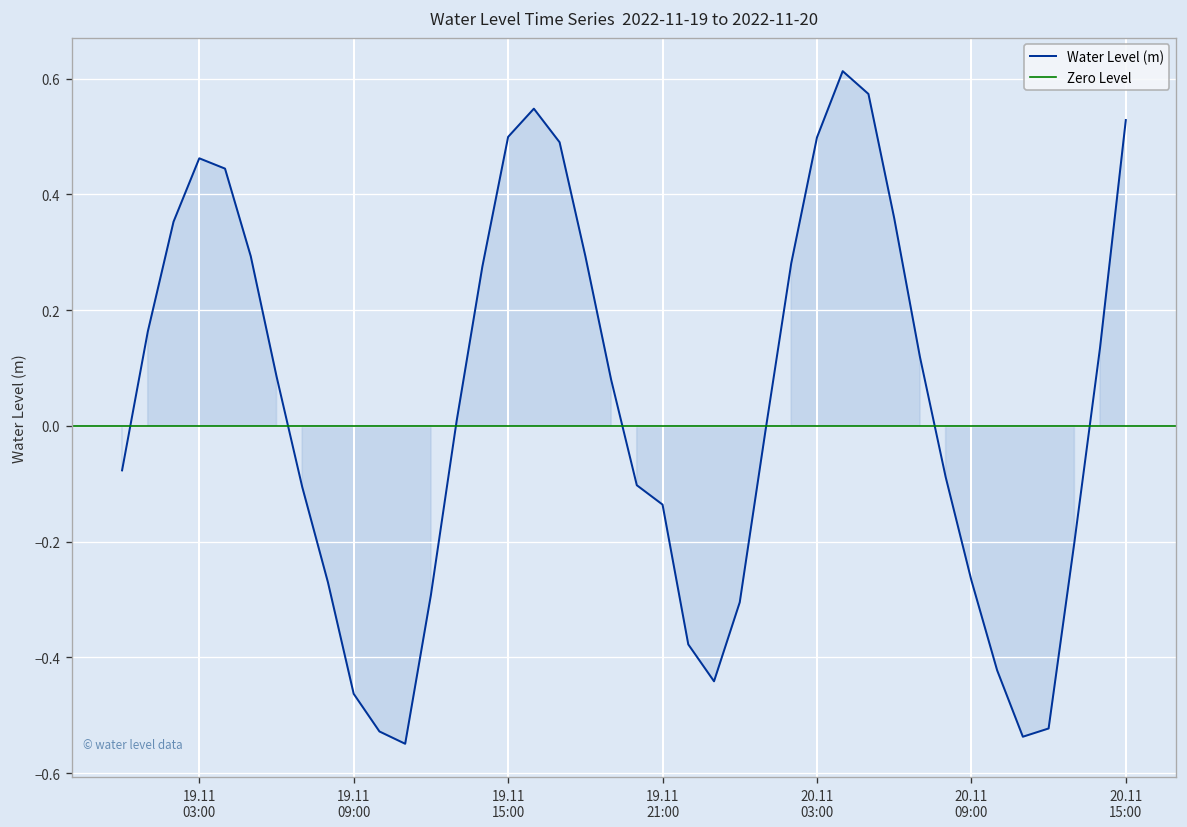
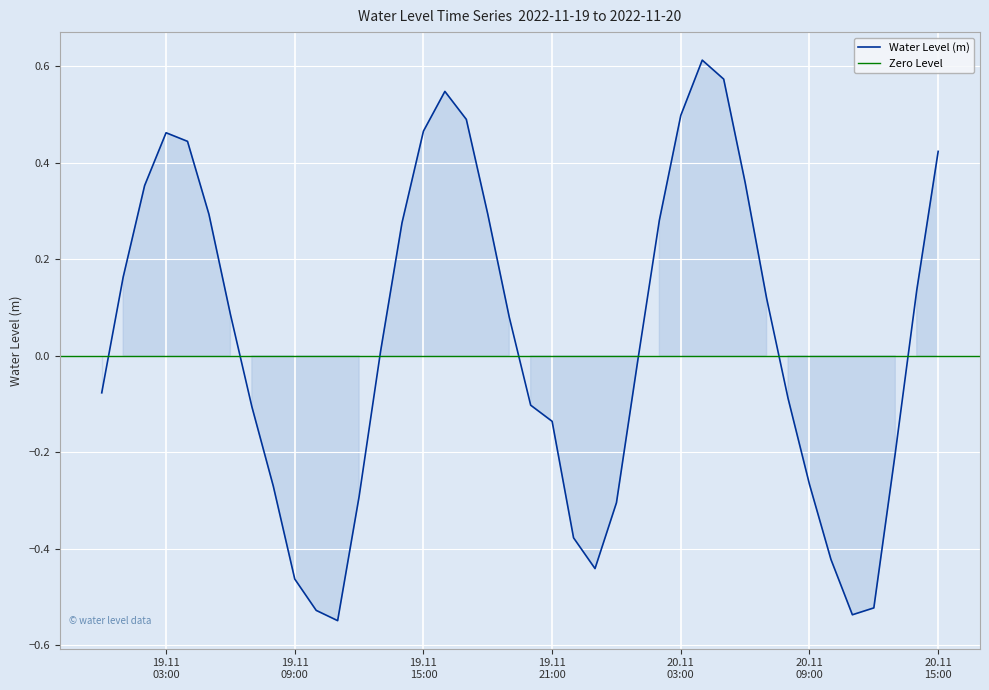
  {
    "19.11 03:00": 0.46,
    "19.11 09:00": -0.46,
-   "19.11 15:00": 0.50,
+   "19.11 15:00": 0.47,
    "19.11 21:00": -0.14,
    "20.11 03:00": 0.50,
    "20.11 09:00": -0.27,
-   "20.11 15:00": 0.53
+   "20.11 15:00": 0.42
  }
